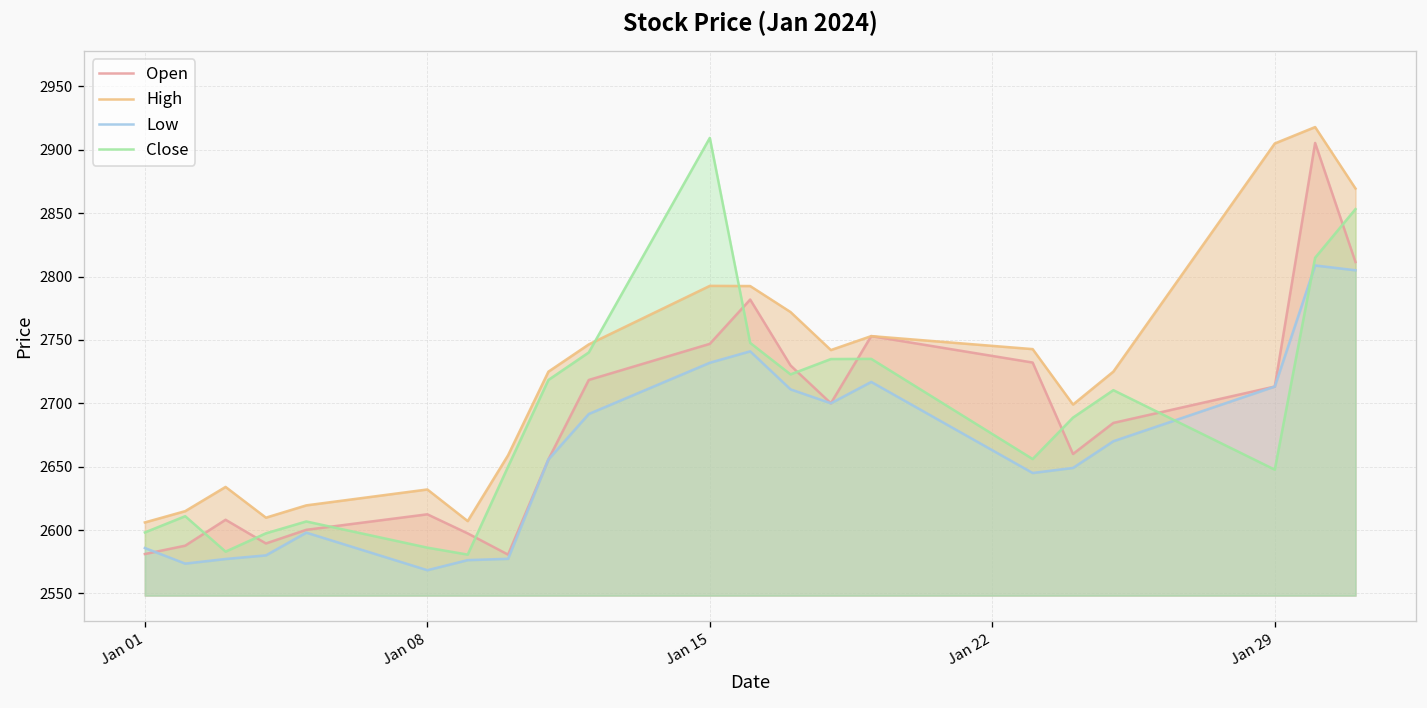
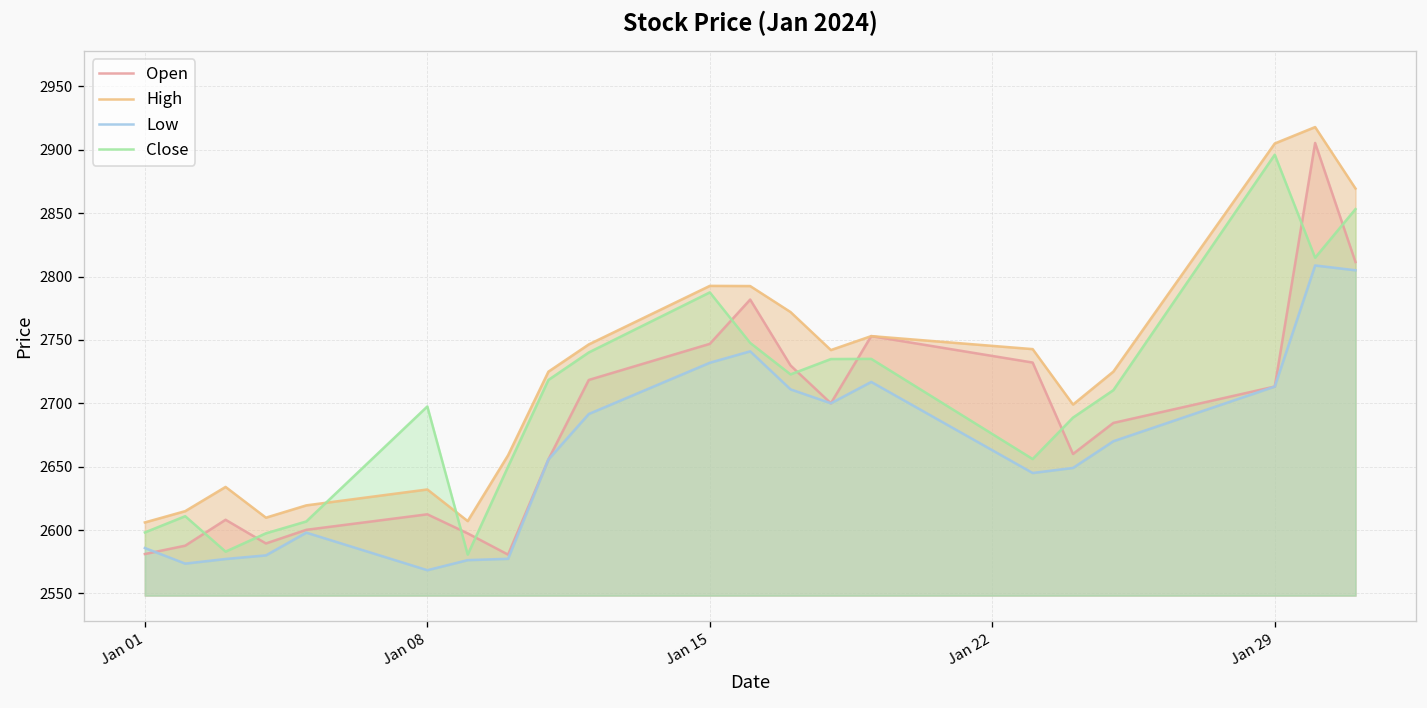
  {
    "Low": {
      "Jan 01": 2586,
      "Jan 08": 2568,
      "Jan 15": 2732
    },
    "Close": {
      "Jan 01": 2598,
-     "Jan 08": 2586,
-     "Jan 15": 2909,
-     "Jan 29": 2648
+     "Jan 08": 2698,
+     "Jan 15": 2788,
+     "Jan 29": 2896
    }
  }
